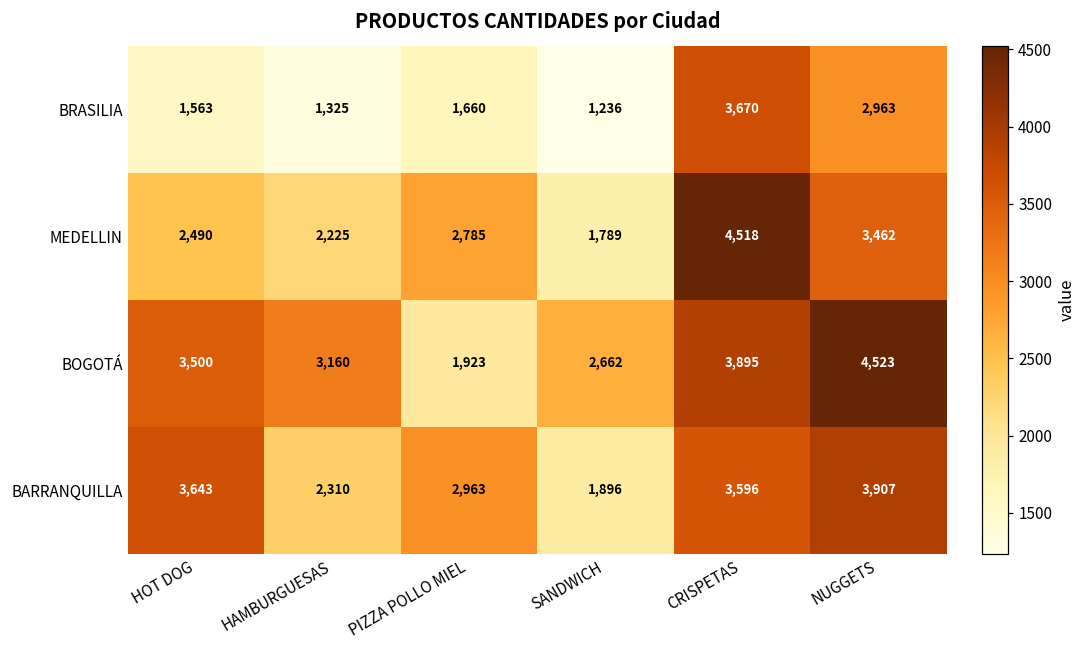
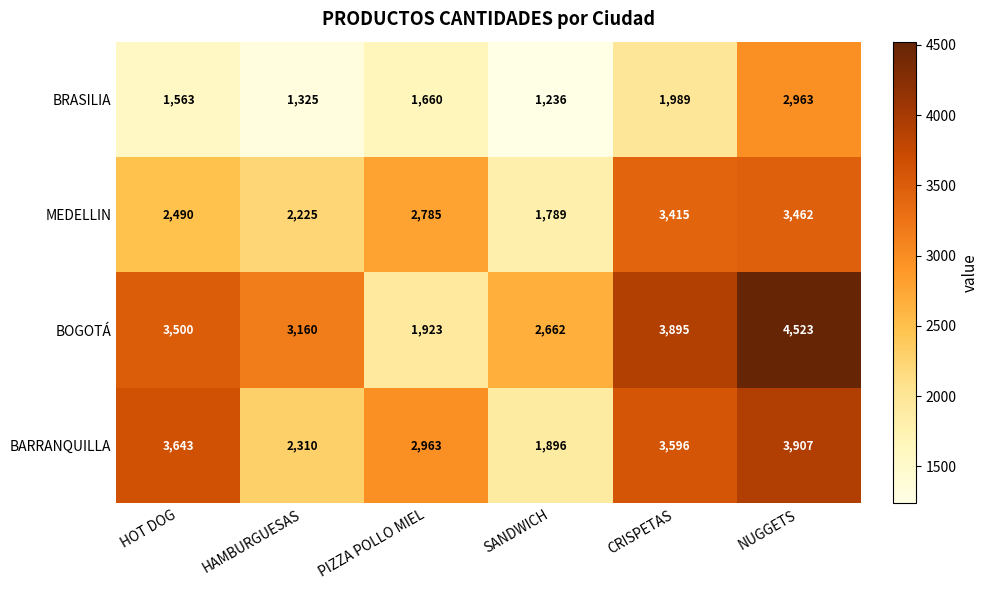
  {
    "BRASILIA": {
      "HOT DOG": "1,563",
      "HAMBURGUESAS": "1,325",
      "PIZZA POLLO MIEL": "1,660",
      "SANDWICH": "1,236",
-     "CRISPETAS": "3,670",
+     "CRISPETAS": "1,989",
      "NUGGETS": "2,963"
    },
    "MEDELLIN": {
      "HOT DOG": "2,490",
      "HAMBURGUESAS": "2,225",
      "PIZZA POLLO MIEL": "2,785",
      "SANDWICH": "1,789",
-     "CRISPETAS": "4,518",
+     "CRISPETAS": "3,415",
      "NUGGETS": "3,462"
    },
    "BOGOTÁ": {
      "HOT DOG": "3,500",
      "HAMBURGUESAS": "3,160",
      "PIZZA POLLO MIEL": "1,923",
      "SANDWICH": "2,662",
      "CRISPETAS": "3,895",
      "NUGGETS": "4,523"
    },
    "BARRANQUILLA": {
      "HOT DOG": "3,643",
      "HAMBURGUESAS": "2,310",
      "PIZZA POLLO MIEL": "2,963",
      "SANDWICH": "1,896",
      "CRISPETAS": "3,596",
      "NUGGETS": "3,907"
    }
  }
